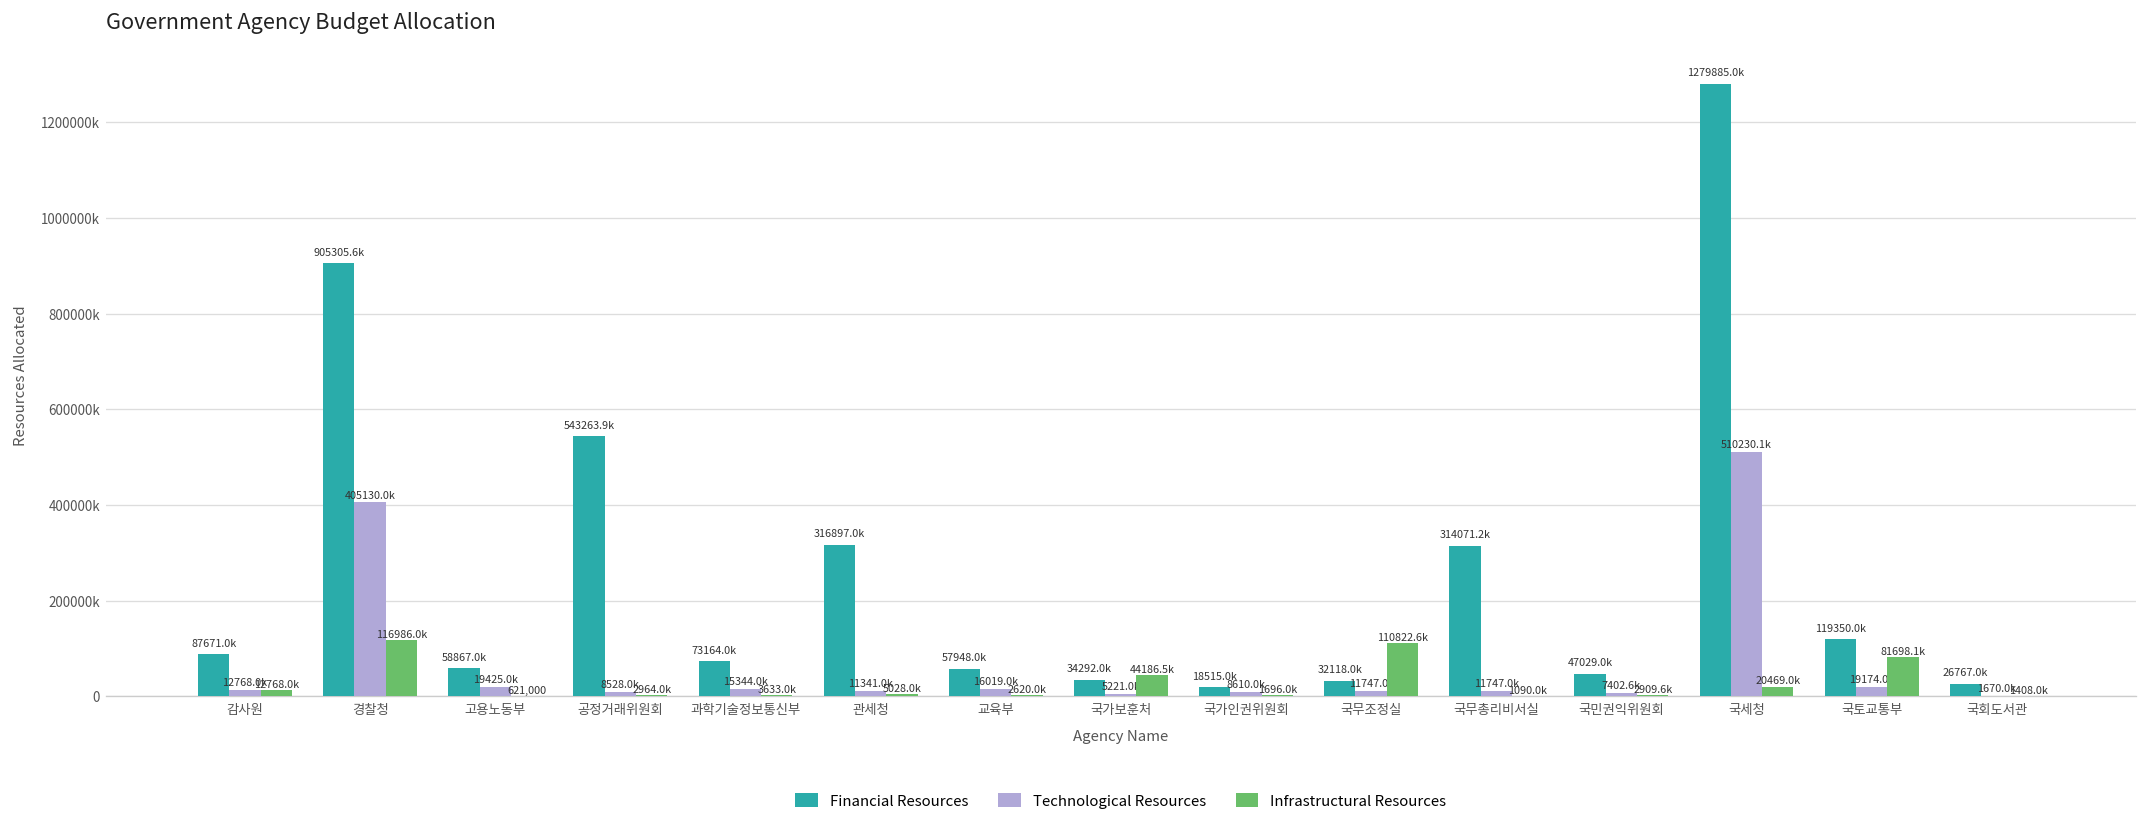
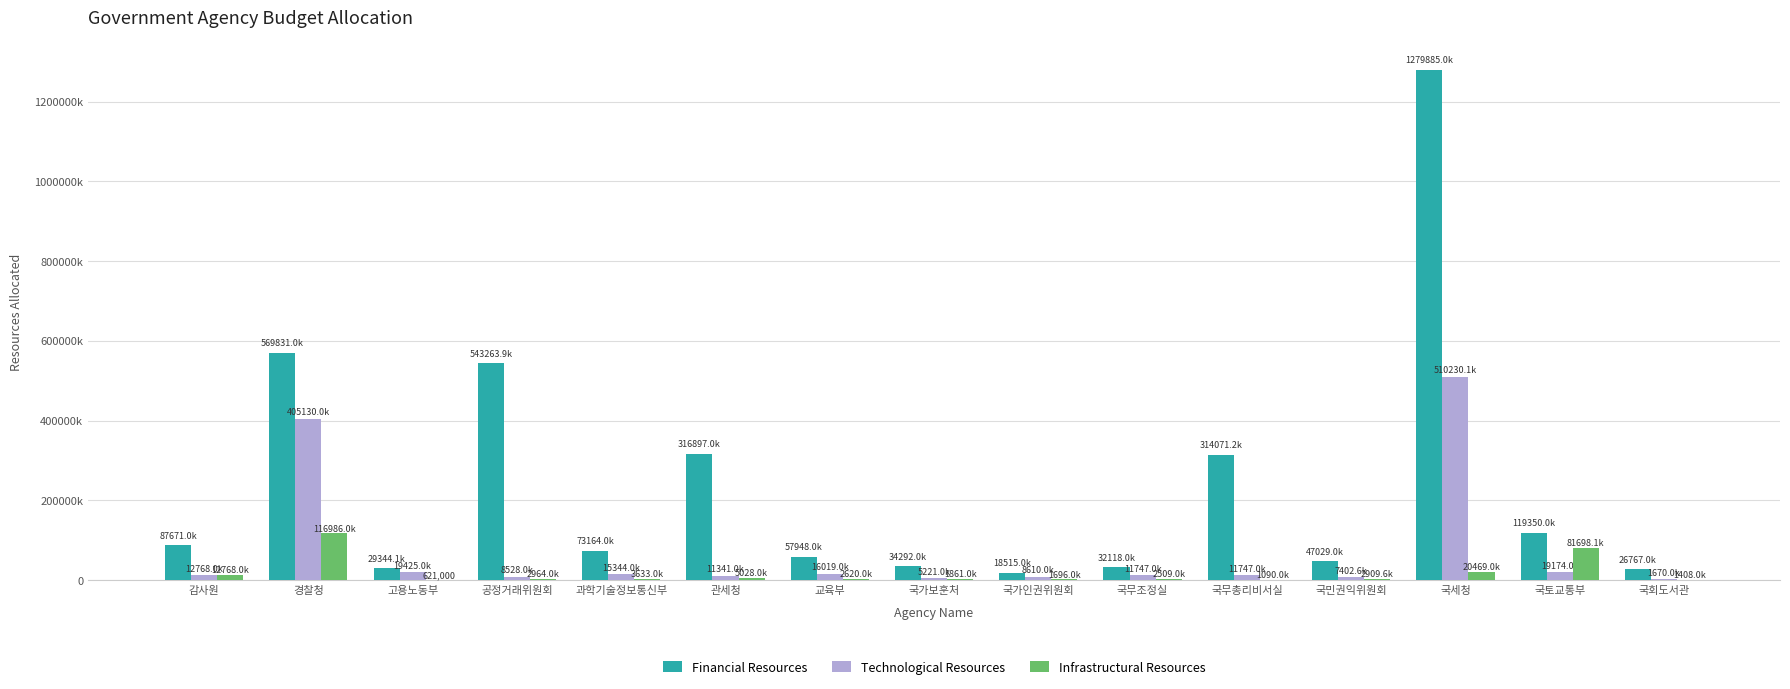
  {
    "Financial Resources": {
      "감사원": "87671.0k",
-     "경찰청": "905305.6k",
-     "고용노동부": "58867.0k",
+     "경찰청": "569831.0k",
+     "고용노동부": "29344.1k",
      "공정거래위원회": "543263.9k",
      "과학기술정보통신부": "73164.0k",
      "관세청": "316897.0k",
      "교육부": "57948.0k",
      "국가보훈처": "34292.0k",
      "국가인권위원회": "18515.0k",
      "국무조정실": "32118.0k",
      "국무총리비서실": "314071.2k",
      "국민권익위원회": "47029.0k",
      "국세청": "1279885.0k",
      "국토교통부": "119350.0k",
      "국회도서관": "26767.0k"
    },
    "Technological Resources": {
      "경찰청": "405130.0k",
      "고용노동부": "19425.0k",
      "공정거래위원회": "8528.0k",
      "과학기술정보통신부": "15344.0k",
      "관세청": "11341.0k",
      "교육부": "16019.0k",
      "국가보훈처": "5221.0k",
      "국가인권위원회": "8610.0k",
      "국무조정실": "11747.0k",
      "국무총리비서실": "11747.0k",
      "국민권익위원회": "7402.6k",
      "국세청": "510230.1k",
      "국토교통부": "19174.0k"
    },
    "Infrastructural Resources": {
      "경찰청": "116986.0k",
      "고용노동부": "621,000",
      "공정거래위원회": "2964.0k",
      "과학기술정보통신부": "3633.0k",
      "교육부": "2620.0k",
-     "국가보훈처": "44186.5k",
+     "국가보훈처": "1861.0k",
      "국가인권위원회": "1696.0k",
-     "국무조정실": "110822.6k",
+     "국무조정실": "2509.0k",
      "국무총리비서실": "1090.0k",
      "국민권익위원회": "2909.6k",
      "국세청": "20469.0k",
      "국토교통부": "81698.1k"
    }
  }
